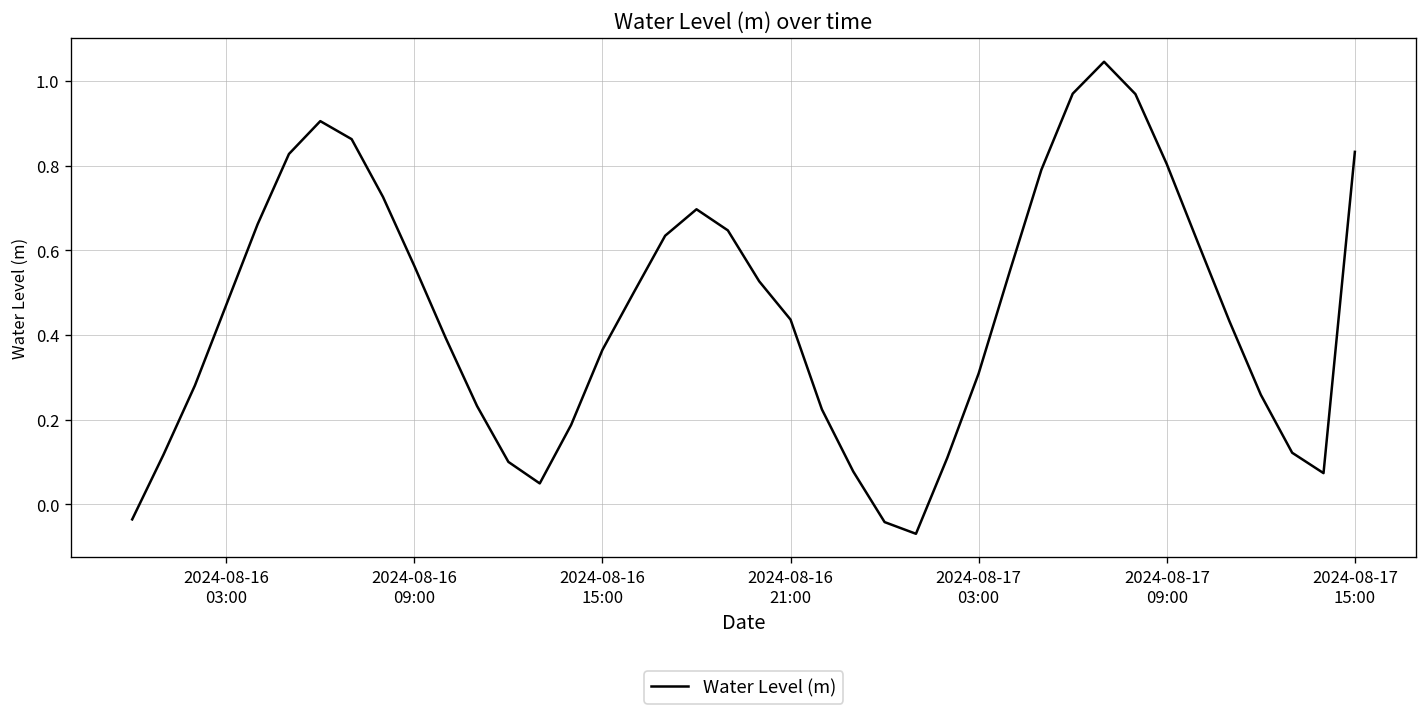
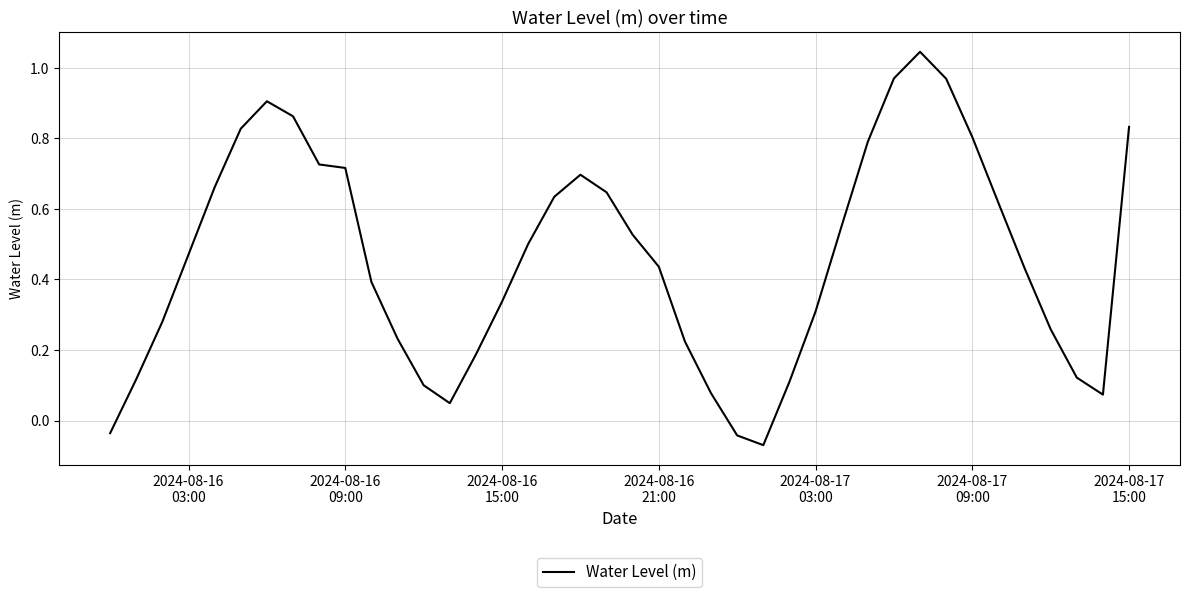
  {
    "2024-08-16 03:00": 0.47,
-   "2024-08-16 09:00": 0.56,
-   "2024-08-16 15:00": 0.36,
+   "2024-08-16 09:00": 0.72,
+   "2024-08-16 15:00": 0.34,
    "2024-08-16 21:00": 0.44,
    "2024-08-17 03:00": 0.31,
    "2024-08-17 09:00": 0.80,
    "2024-08-17 15:00": 0.83
  }
